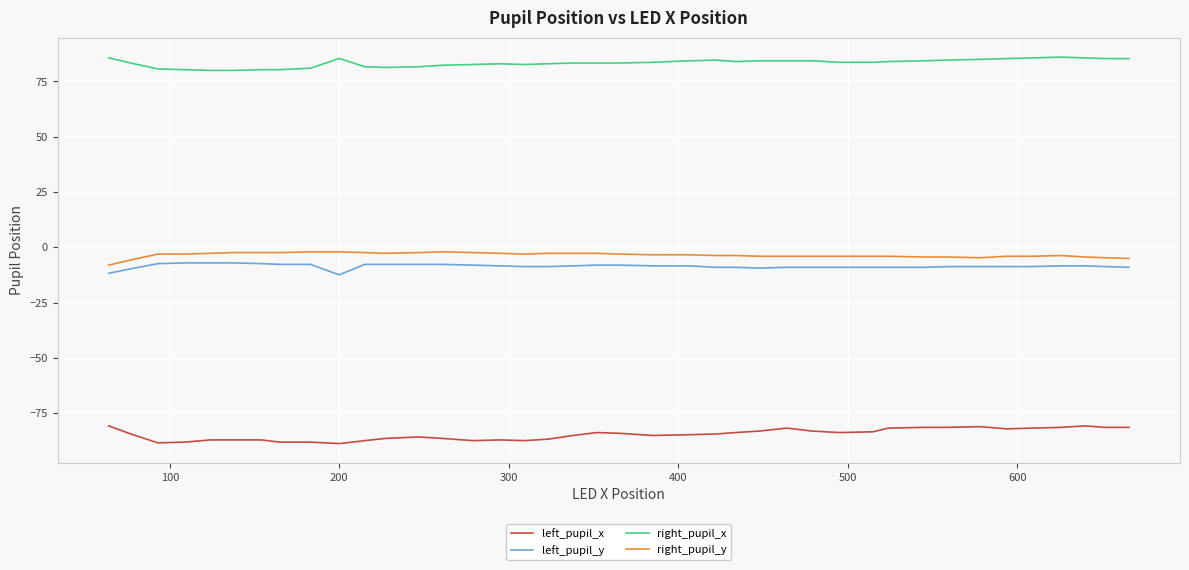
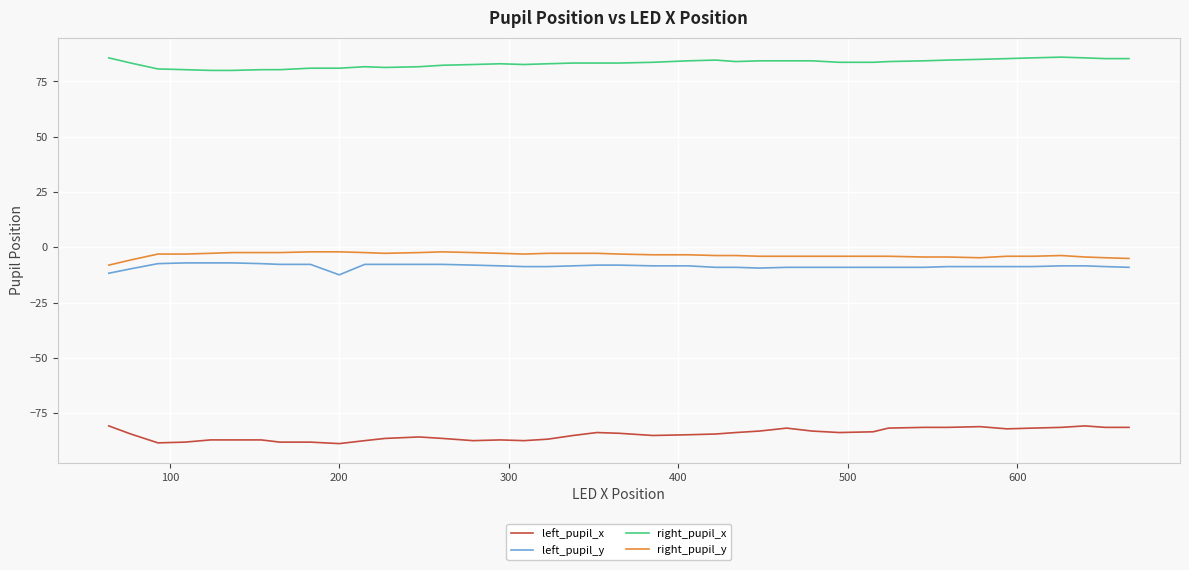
  {
    "left_pupil_x": {
      "200": -89
    },
    "left_pupil_y": {
      "200": -12
    },
    "right_pupil_x": {
-     "200": 85
+     "200": 81
    },
    "right_pupil_y": {
      "200": -2
    }
  }
